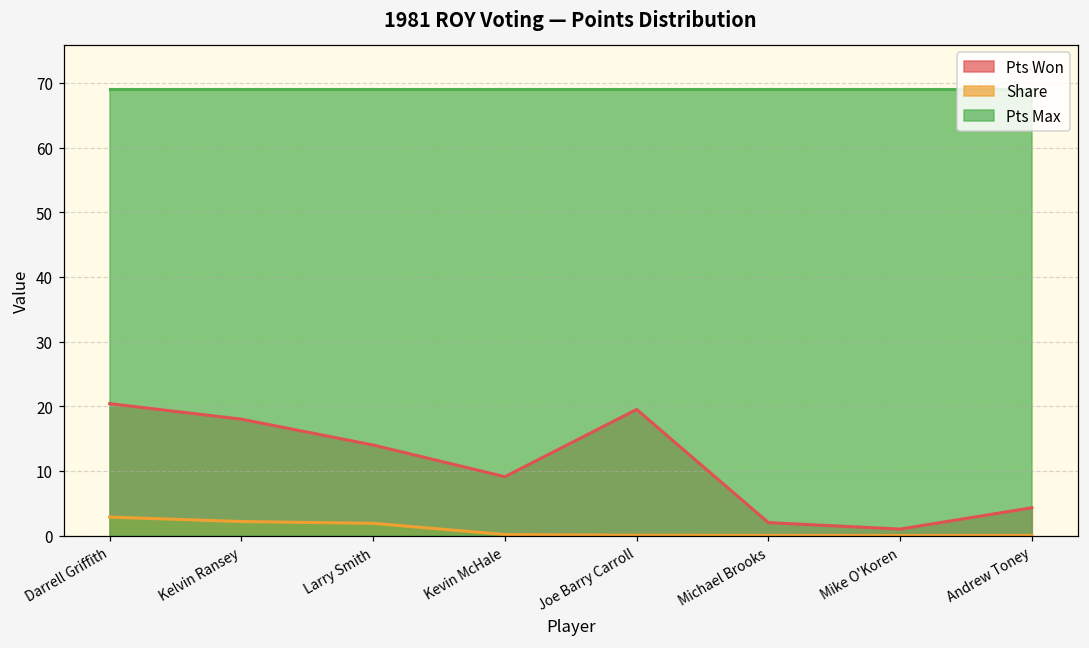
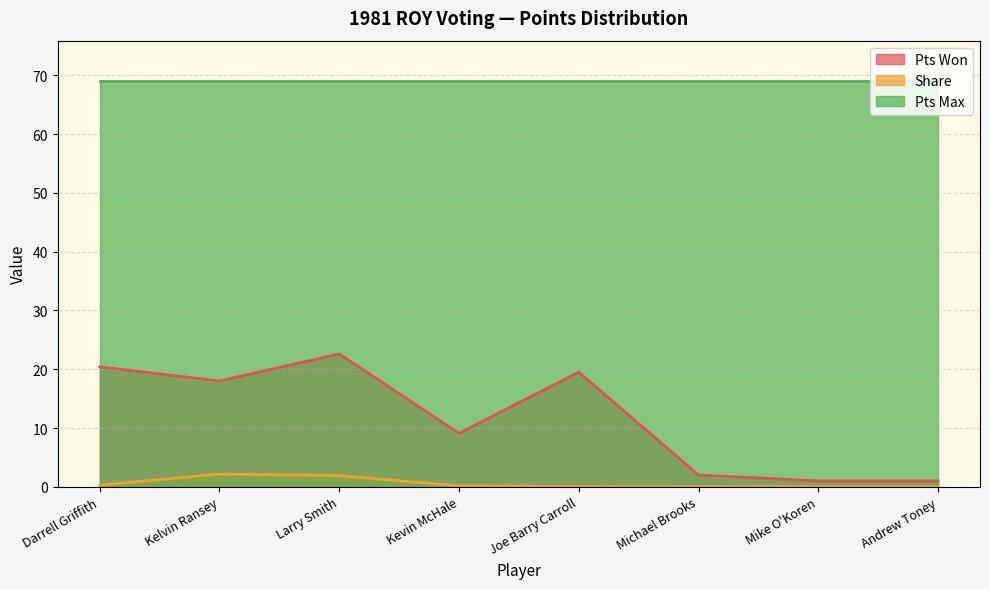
  {
    "Pts Won": {
      "Darrell Griffith": 20,
      "Kelvin Ransey": 18,
-     "Larry Smith": 14,
+     "Larry Smith": 23,
      "Kevin McHale": 9,
      "Joe Barry Carroll": 20,
      "Michael Brooks": 2,
      "Mike O'Koren": 1,
-     "Andrew Toney": 4
+     "Andrew Toney": 1
    },
    "Share": {
-     "Darrell Griffith": 3,
+     "Darrell Griffith": 0,
      "Kelvin Ransey": 2,
      "Larry Smith": 2,
      "Kevin McHale": 0,
      "Joe Barry Carroll": 0,
      "Michael Brooks": 0,
      "Mike O'Koren": 0,
      "Andrew Toney": 0
    },
    "Pts Max": {
      "Darrell Griffith": 69,
      "Kelvin Ransey": 69,
      "Larry Smith": 69,
      "Kevin McHale": 69,
      "Joe Barry Carroll": 69,
      "Michael Brooks": 69,
      "Mike O'Koren": 69
    }
  }
